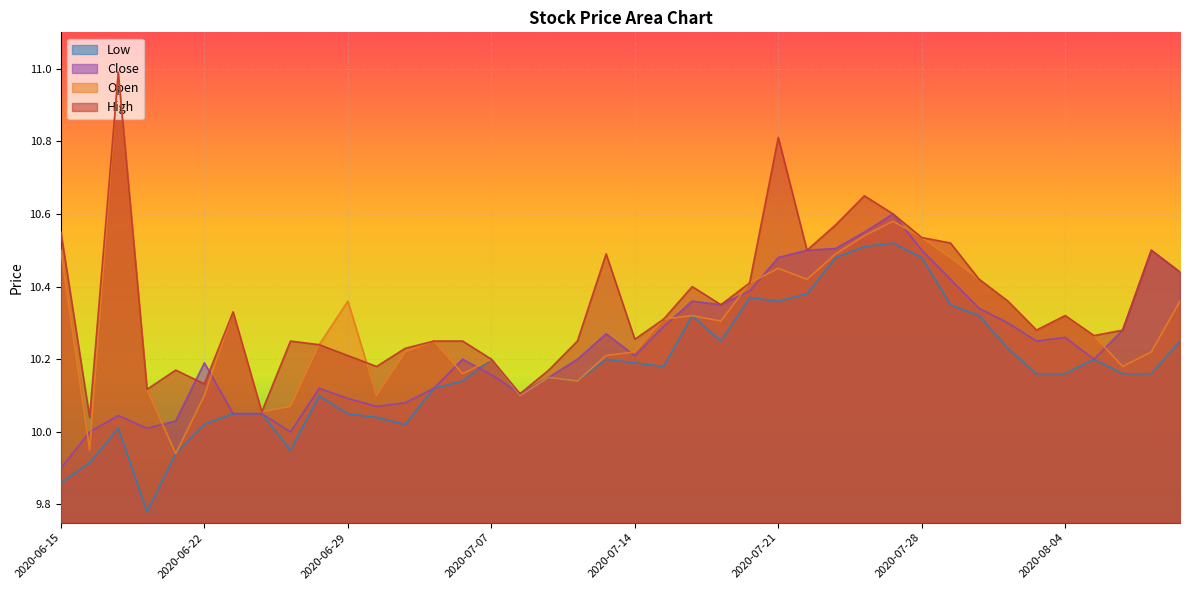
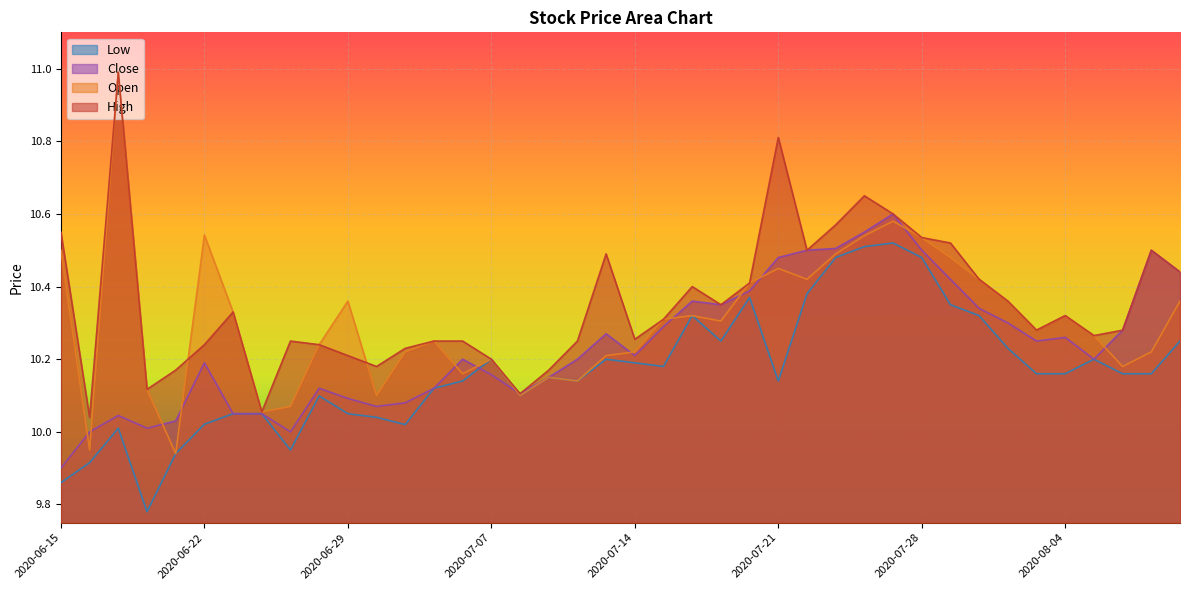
  {
    "Low": {
      "2020-06-15": 9.86,
      "2020-06-22": 10.02,
      "2020-06-29": 10.05,
      "2020-07-14": 10.19,
-     "2020-07-21": 10.36,
+     "2020-07-21": 10.14,
      "2020-07-28": 10.48,
      "2020-08-04": 10.16
    },
    "Close": {
      "2020-06-15": 9.90,
      "2020-06-22": 10.19,
      "2020-06-29": 10.09,
      "2020-07-07": 10.16,
      "2020-07-14": 10.21,
      "2020-07-21": 10.48,
      "2020-07-28": 10.50,
      "2020-08-04": 10.26
    },
    "Open": {
      "2020-06-15": 10.50,
-     "2020-06-22": 10.10,
+     "2020-06-22": 10.54,
      "2020-06-29": 10.36,
      "2020-07-14": 10.22,
      "2020-07-21": 10.45
    },
    "High": {
      "2020-06-15": 10.55,
-     "2020-06-22": 10.13,
+     "2020-06-22": 10.24,
      "2020-06-29": 10.21,
      "2020-07-14": 10.26,
      "2020-07-21": 10.81
    }
  }
